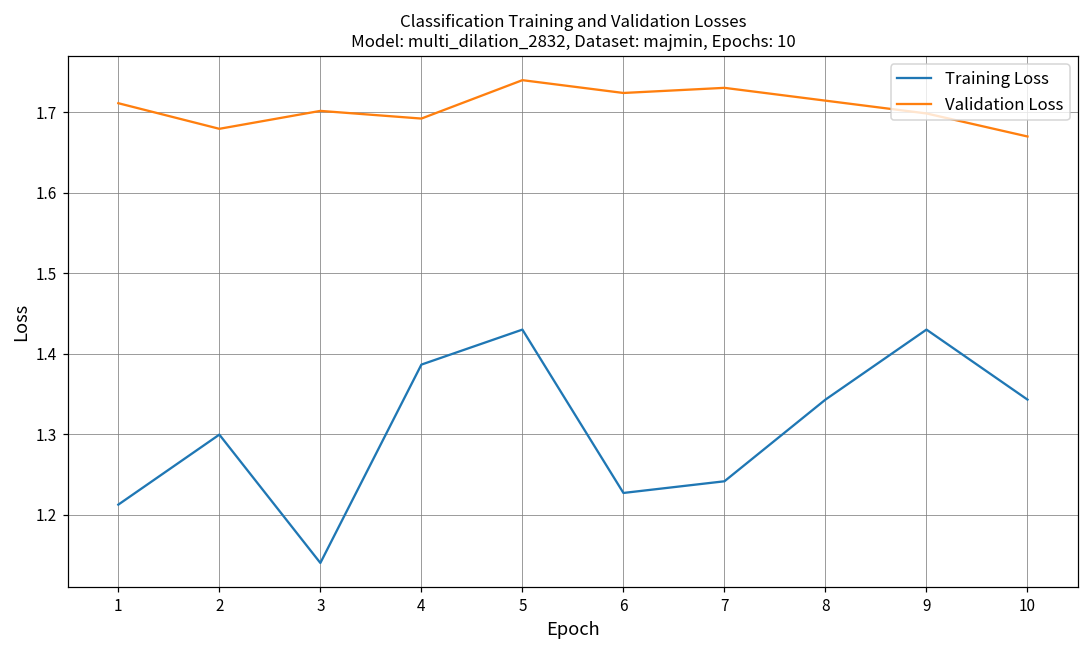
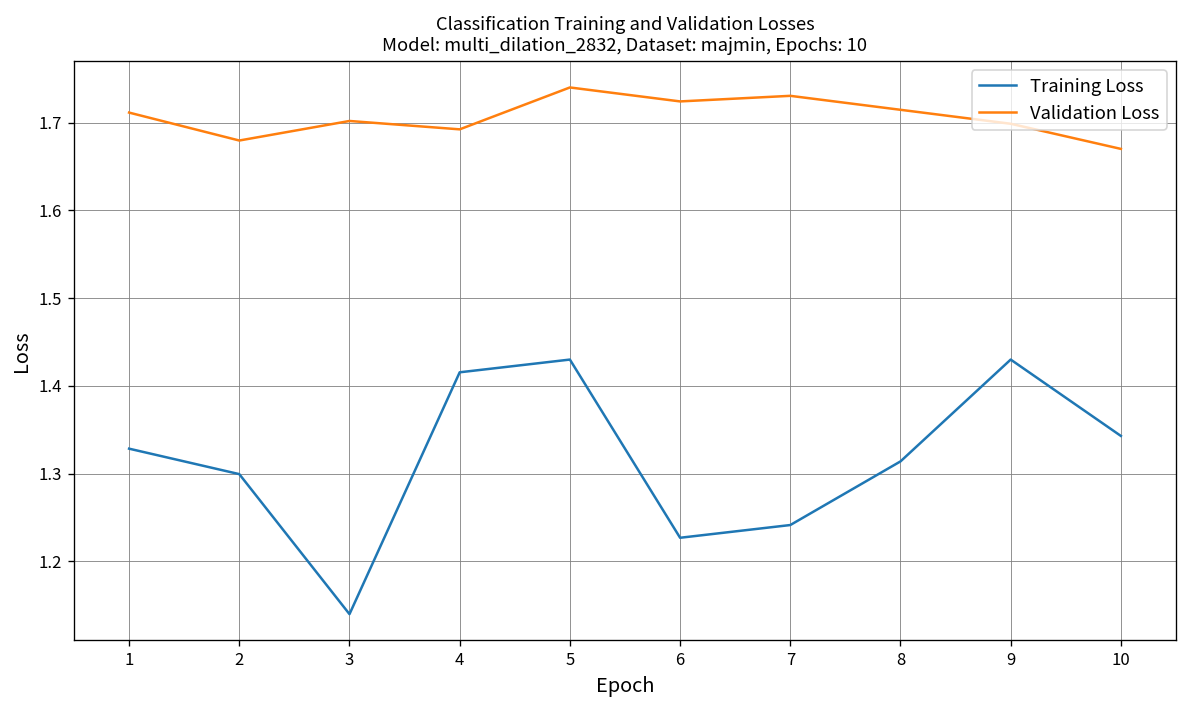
  {
    "Training Loss": {
-     "1": 1.21,
+     "1": 1.33,
      "2": 1.30,
      "3": 1.14,
-     "4": 1.39,
+     "4": 1.42,
      "5": 1.43,
      "6": 1.23,
      "7": 1.24,
-     "8": 1.34,
+     "8": 1.31,
      "9": 1.43,
      "10": 1.34
    },
    "Validation Loss": {
      "1": 1.71,
      "2": 1.68,
      "3": 1.70,
      "4": 1.69,
      "5": 1.74,
      "6": 1.72,
      "7": 1.73,
      "8": 1.71,
      "10": 1.67
    }
  }
